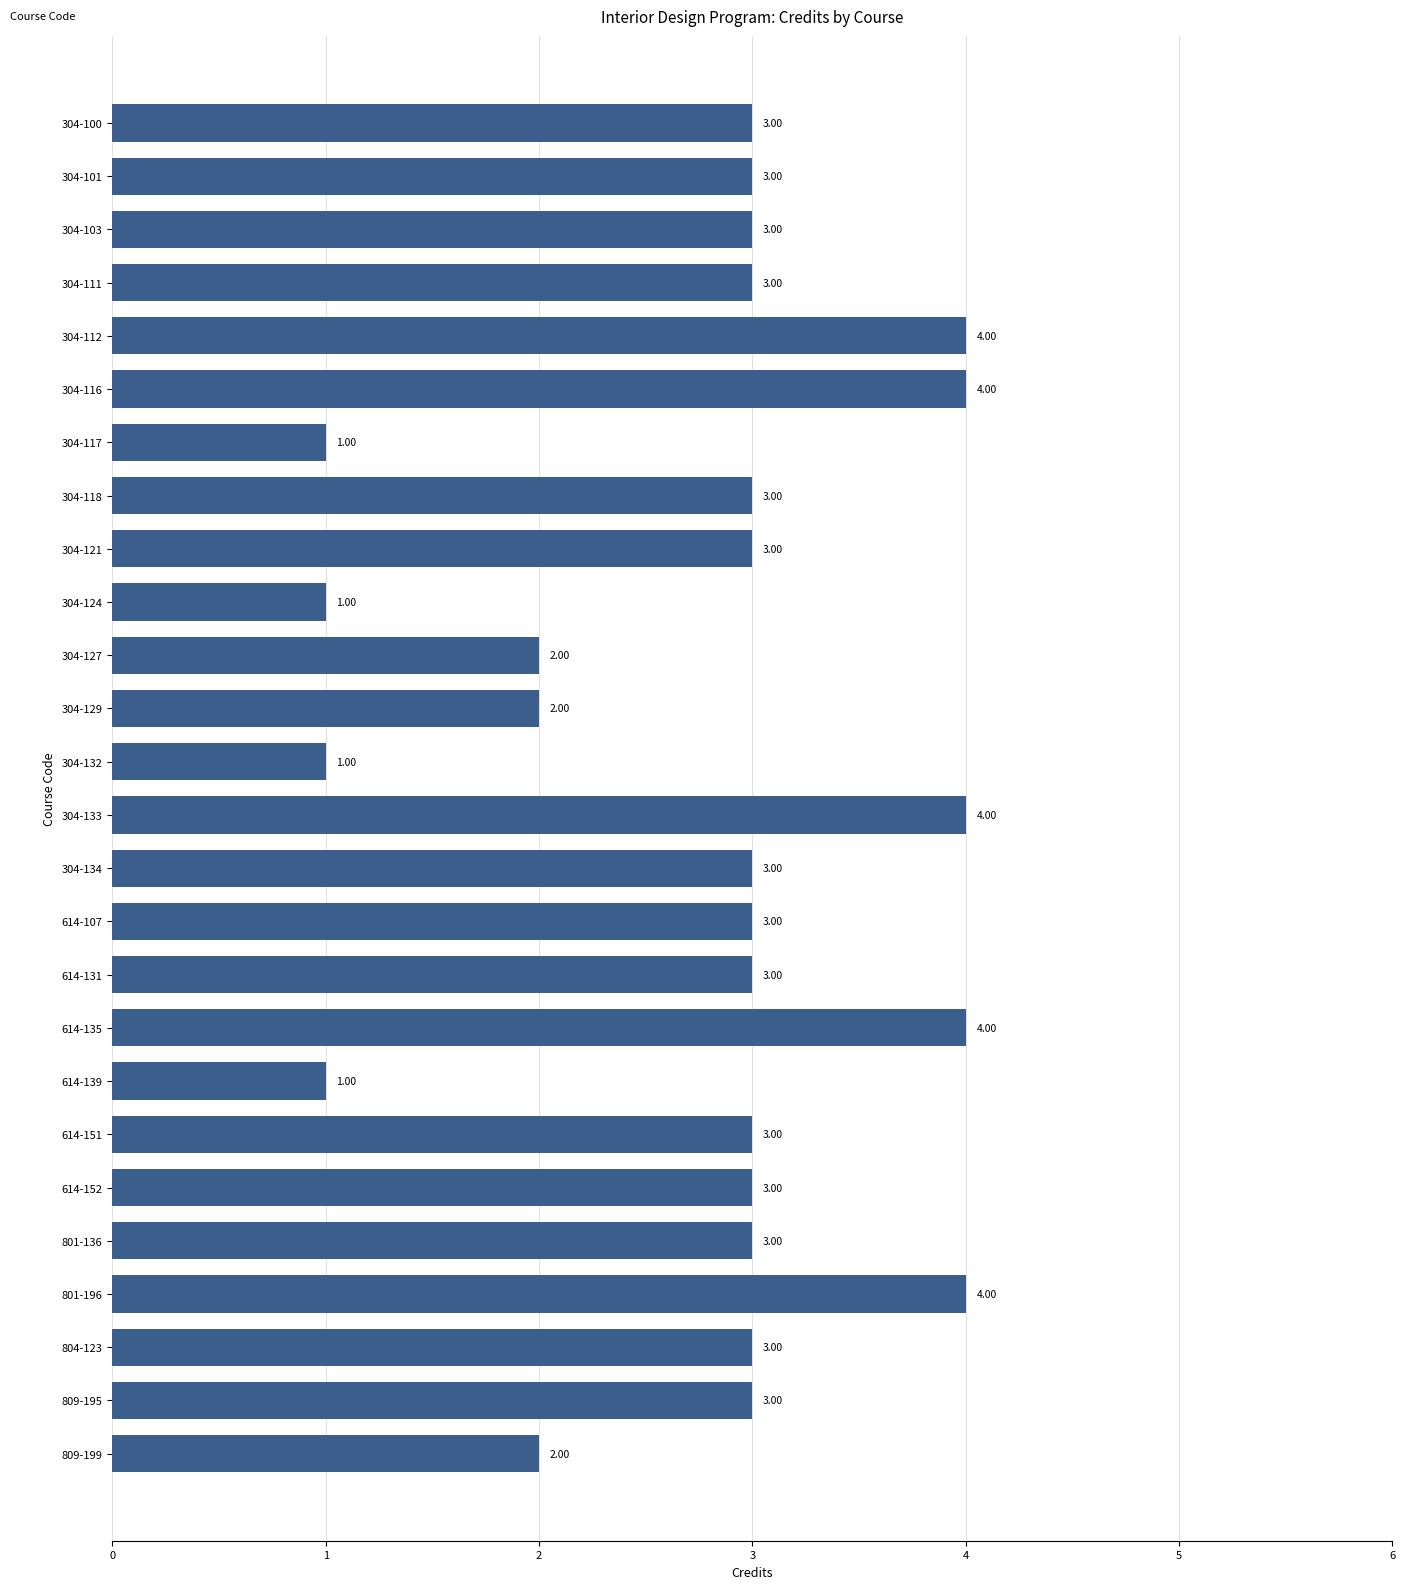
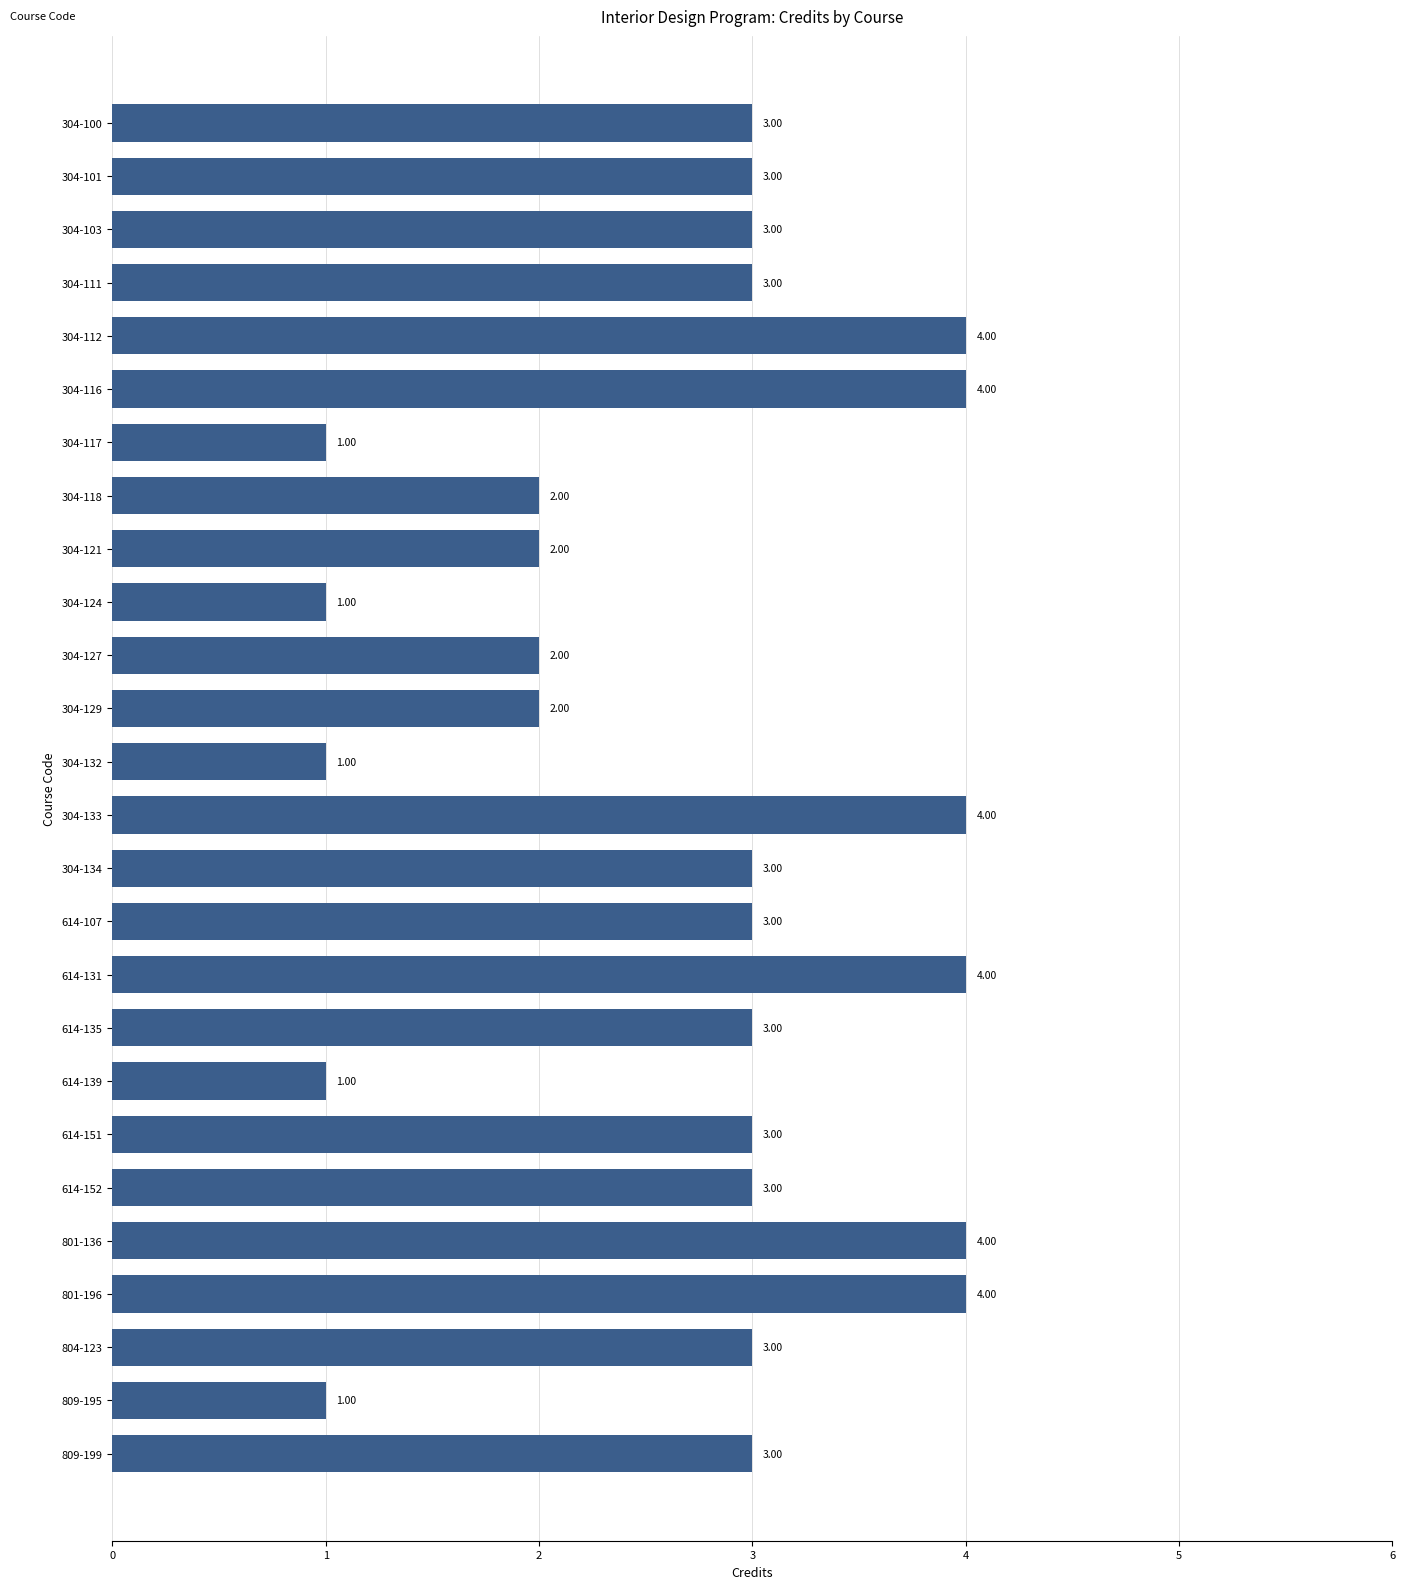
  {
    "304-100": 3.00,
    "304-101": 3.00,
    "304-103": 3.00,
    "304-111": 3.00,
    "304-112": 4.00,
    "304-116": 4.00,
    "304-117": 1.00,
-   "304-118": 3.00,
-   "304-121": 3.00,
+   "304-118": 2.00,
+   "304-121": 2.00,
    "304-124": 1.00,
    "304-127": 2.00,
    "304-129": 2.00,
    "304-132": 1.00,
    "304-133": 4.00,
    "304-134": 3.00,
    "614-107": 3.00,
-   "614-131": 3.00,
-   "614-135": 4.00,
+   "614-131": 4.00,
+   "614-135": 3.00,
    "614-139": 1.00,
    "614-151": 3.00,
    "614-152": 3.00,
-   "801-136": 3.00,
+   "801-136": 4.00,
    "801-196": 4.00,
    "804-123": 3.00,
-   "809-195": 3.00,
-   "809-199": 2.00
+   "809-195": 1.00,
+   "809-199": 3.00
  }
